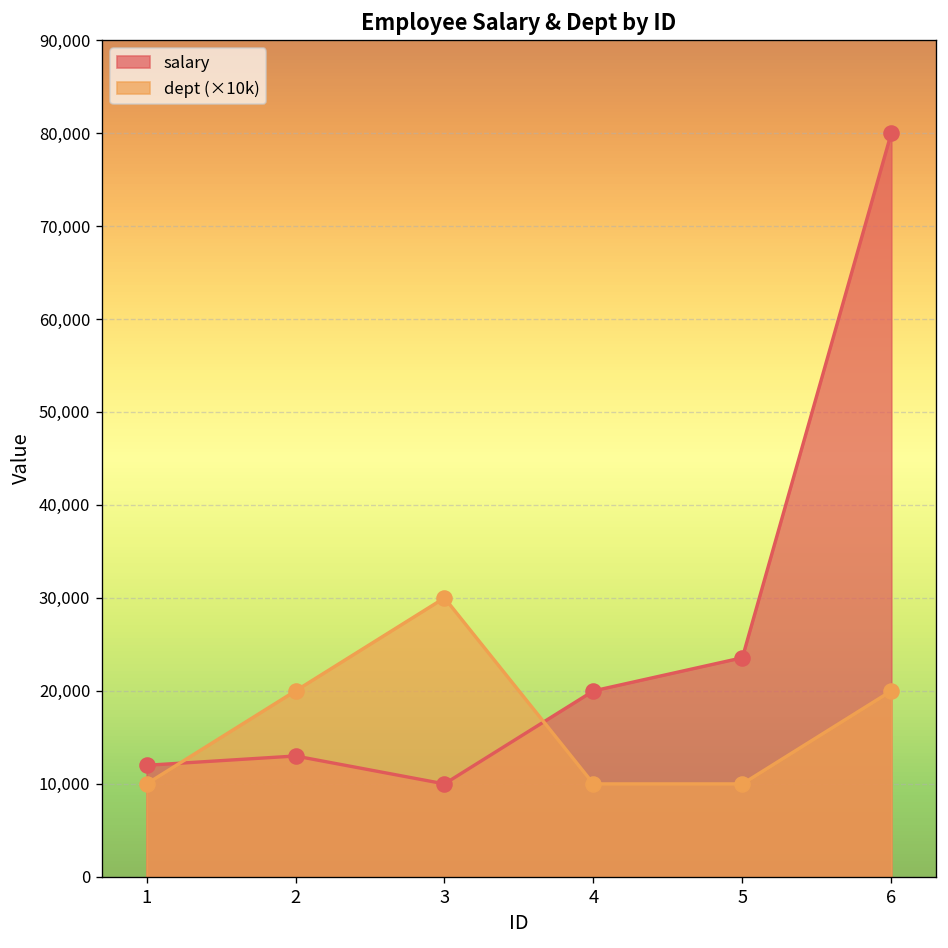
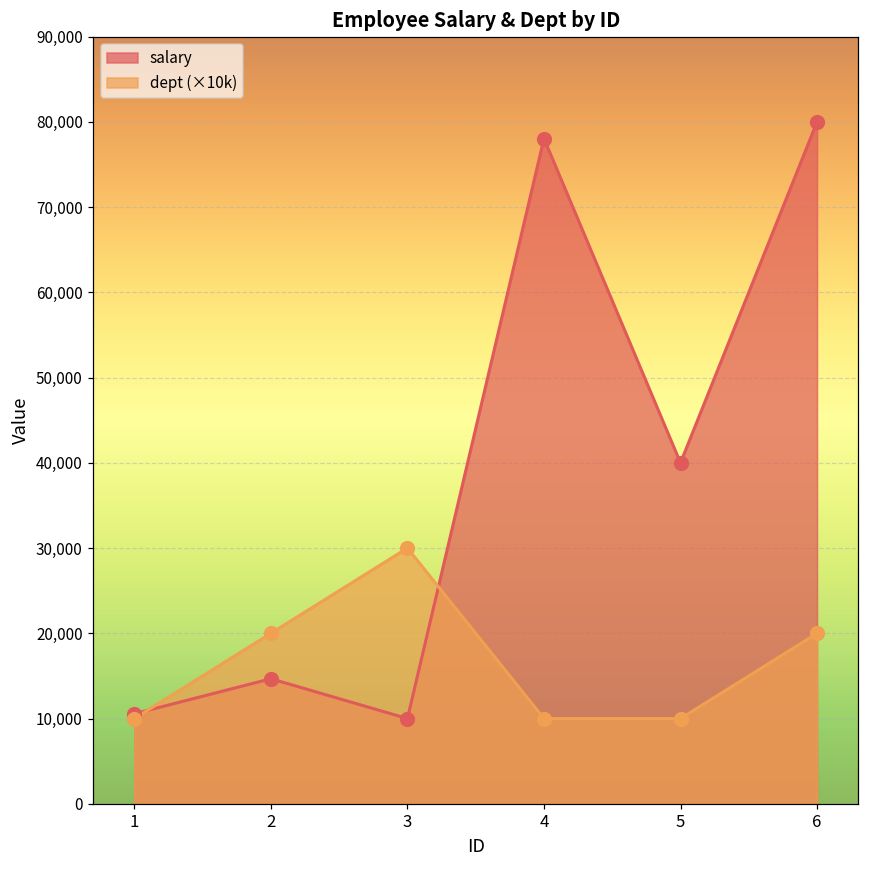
  {
    "salary": {
-     "1": "12,000",
-     "2": "13,000",
+     "1": "11,000",
+     "2": "15,000",
      "3": "10,000",
-     "4": "20,000",
-     "5": "24,000",
+     "4": "78,000",
+     "5": "40,000",
      "6": "80,000"
    },
    "dept (×10k)": {
      "1": "10,000",
      "2": "20,000",
      "3": "30,000",
      "4": "10,000",
      "5": "10,000",
      "6": "20,000"
    }
  }
